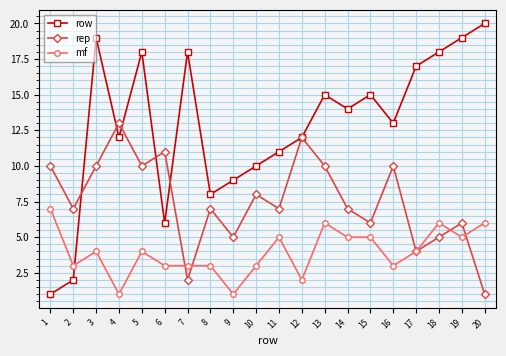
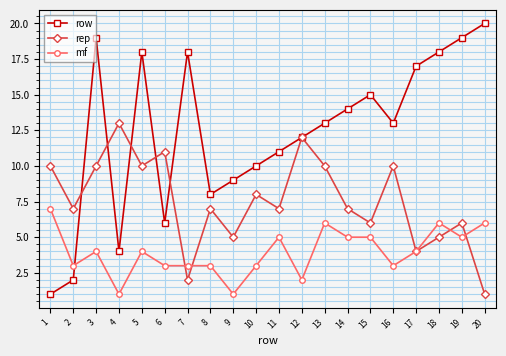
  {
    "row": {
      "1": 1,
      "2": 2,
-     "4": 12,
+     "4": 4,
      "5": 18,
      "6": 6,
      "7": 18,
      "8": 8,
      "9": 9,
      "10": 10,
      "11": 11,
-     "13": 15,
+     "13": 13,
      "14": 14,
      "15": 15,
      "16": 13,
      "17": 17,
      "18": 18,
      "19": 19,
      "20": 20
    }
  }
